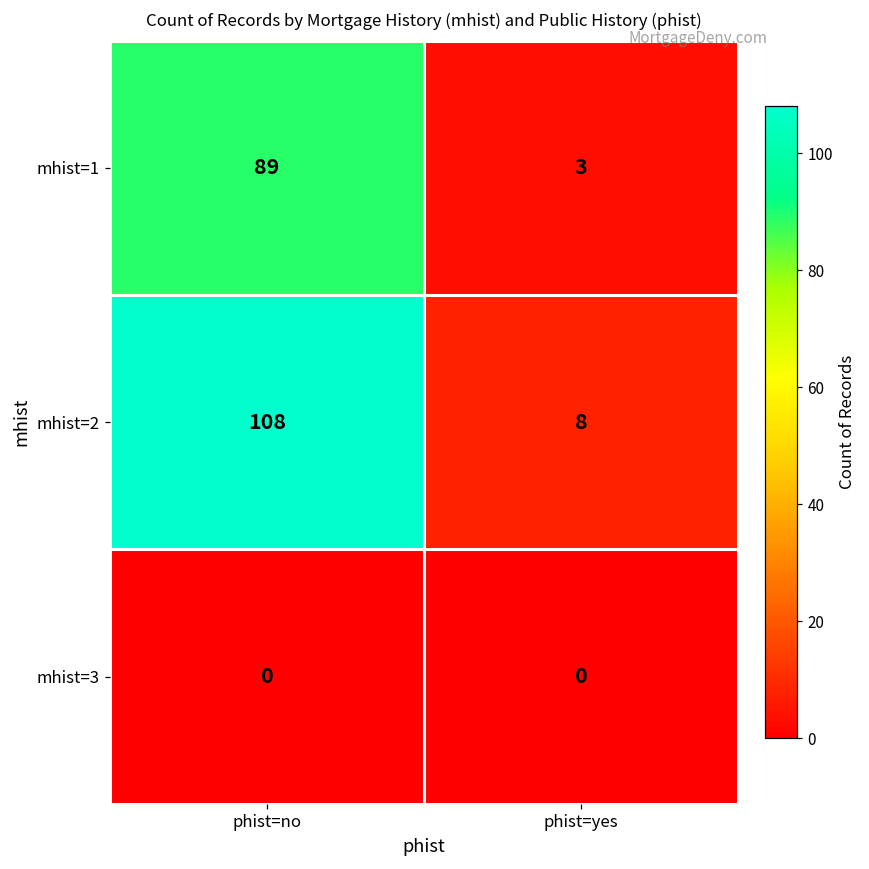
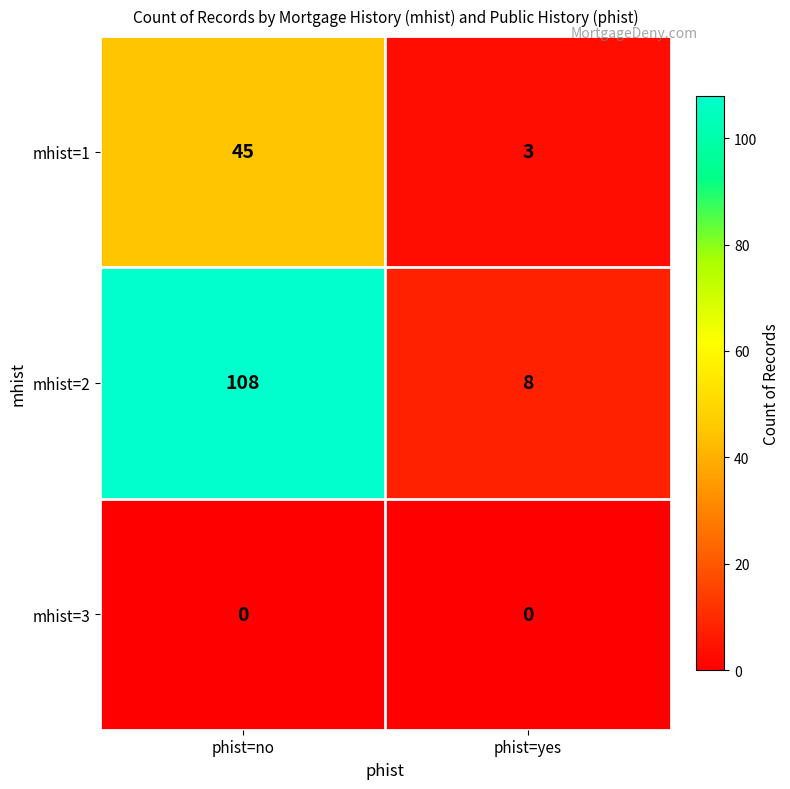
  {
    "mhist=1": {
-     "phist=no": 89,
+     "phist=no": 45,
      "phist=yes": 3
    },
    "mhist=2": {
      "phist=no": 108,
      "phist=yes": 8
    },
    "mhist=3": {
      "phist=no": 0,
      "phist=yes": 0
    }
  }
